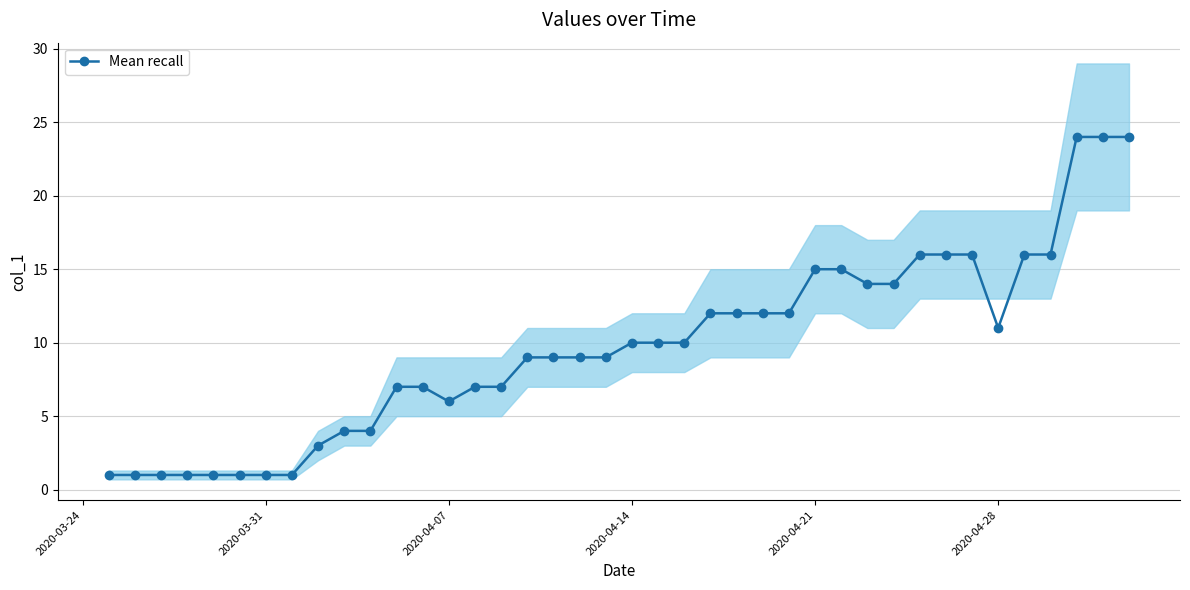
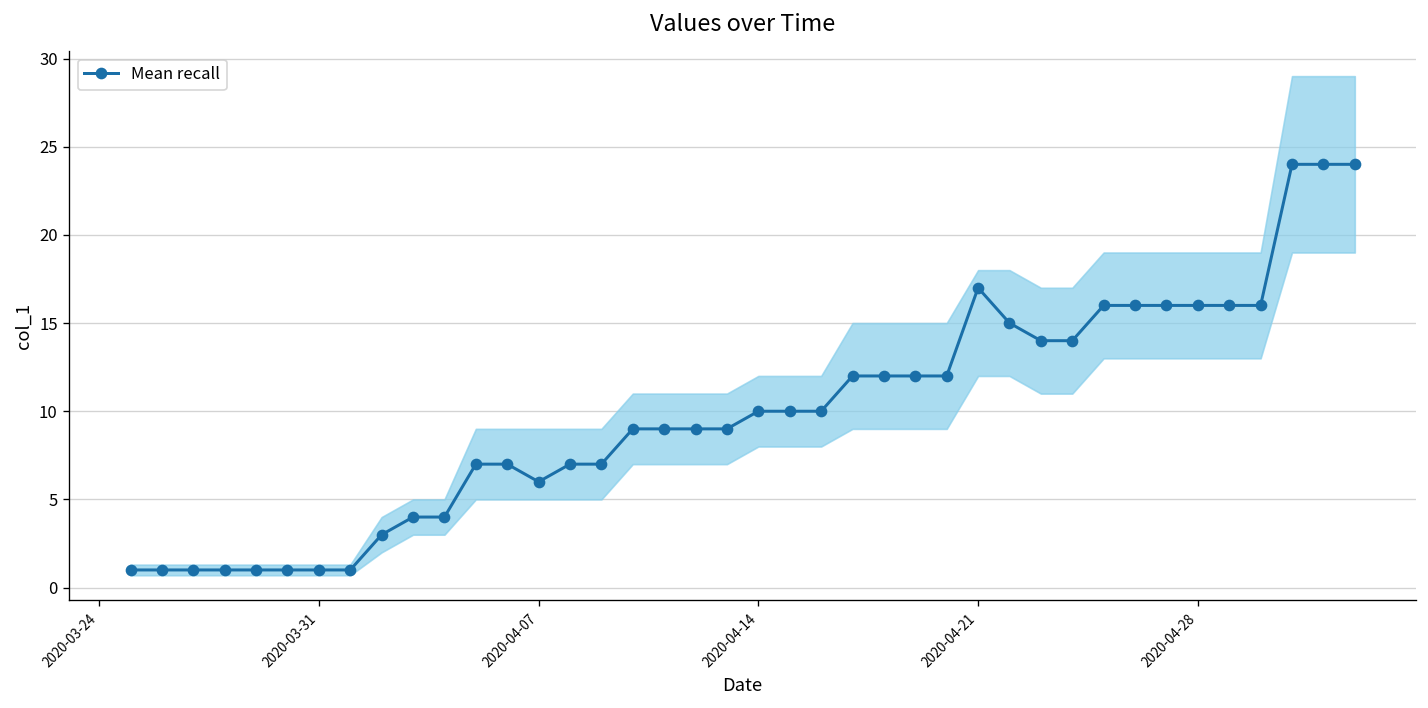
  {
    "Mean recall": {
      "2020-03-31": 1,
      "2020-04-07": 6,
      "2020-04-14": 10,
-     "2020-04-21": 15,
-     "2020-04-28": 11
+     "2020-04-21": 17,
+     "2020-04-28": 16
    }
  }
